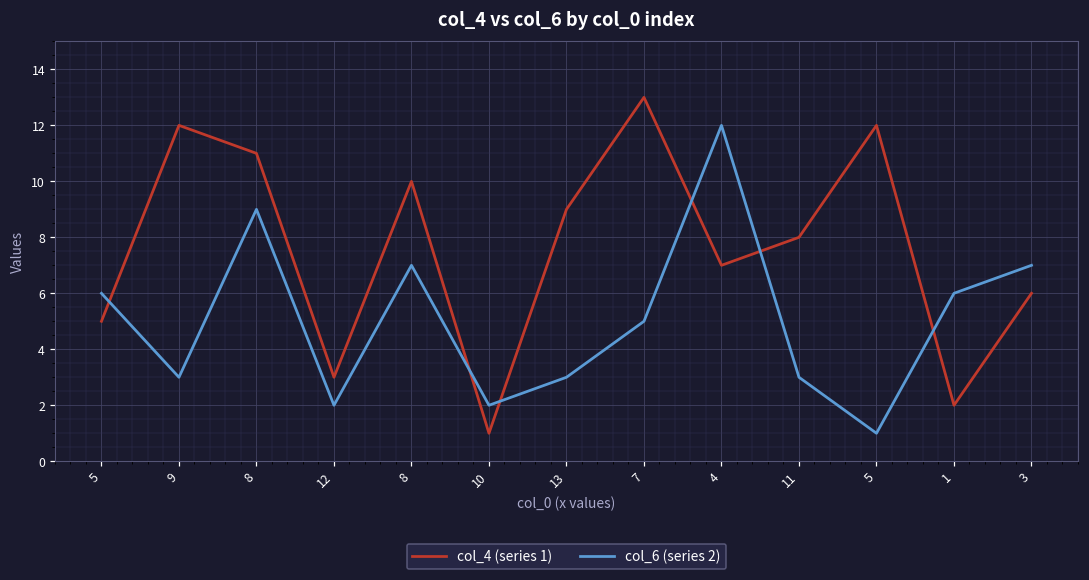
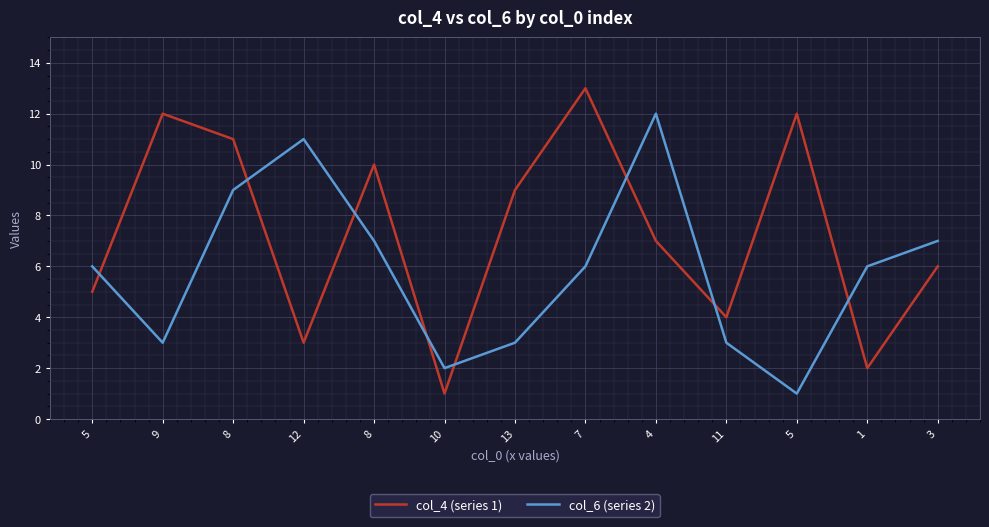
  {
    "col_4 (series 1)": {
      "9": 12,
      "12": 3,
      "10": 1,
      "13": 9,
      "7": 13,
      "4": 7,
-     "11": 8,
+     "11": 4,
      "1": 2,
      "3": 6
    },
    "col_6 (series 2)": {
      "9": 3,
-     "12": 2,
+     "12": 11,
      "10": 2,
      "13": 3,
-     "7": 5,
+     "7": 6,
      "4": 12,
      "11": 3,
      "1": 6,
      "3": 7
    }
  }
